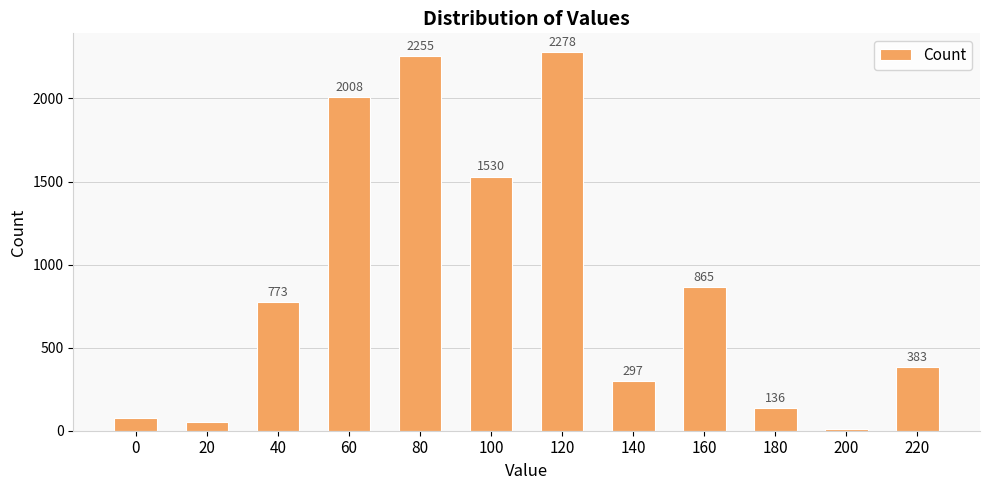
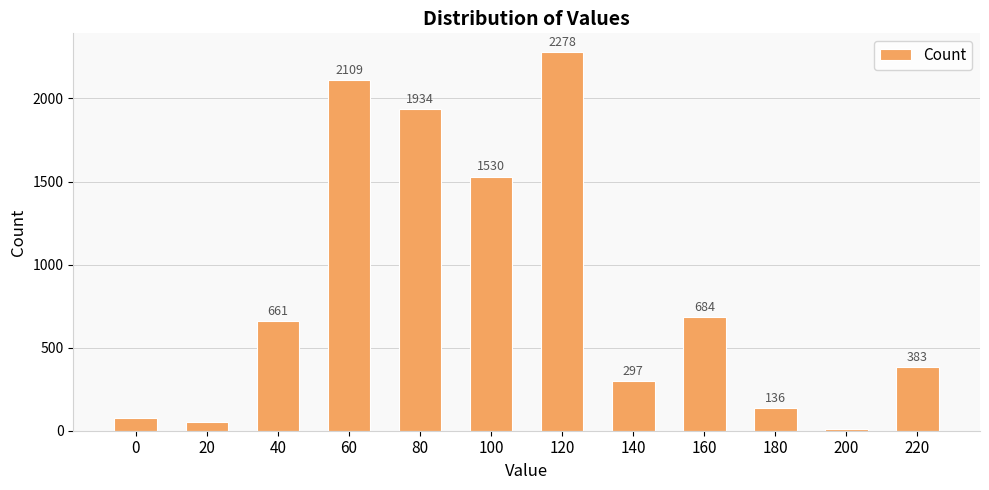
  {
-   "40": 773,
-   "60": 2008,
-   "80": 2255,
+   "40": 661,
+   "60": 2109,
+   "80": 1934,
    "100": 1530,
    "120": 2278,
    "140": 297,
-   "160": 865,
+   "160": 684,
    "180": 136,
    "220": 383
  }
